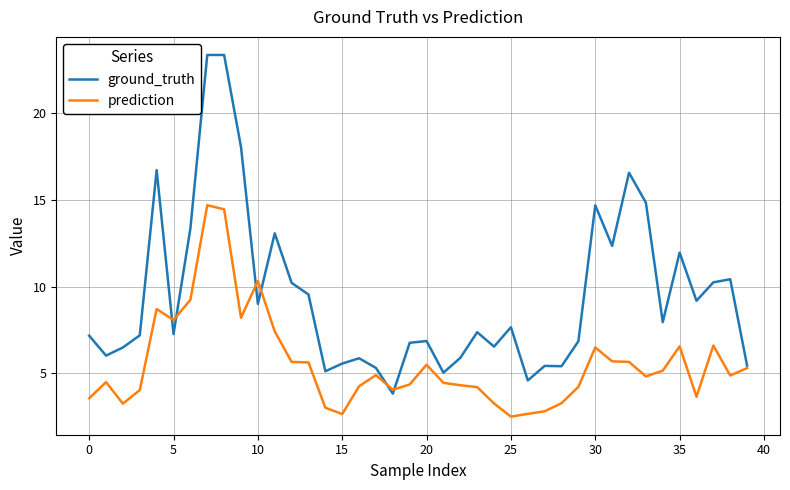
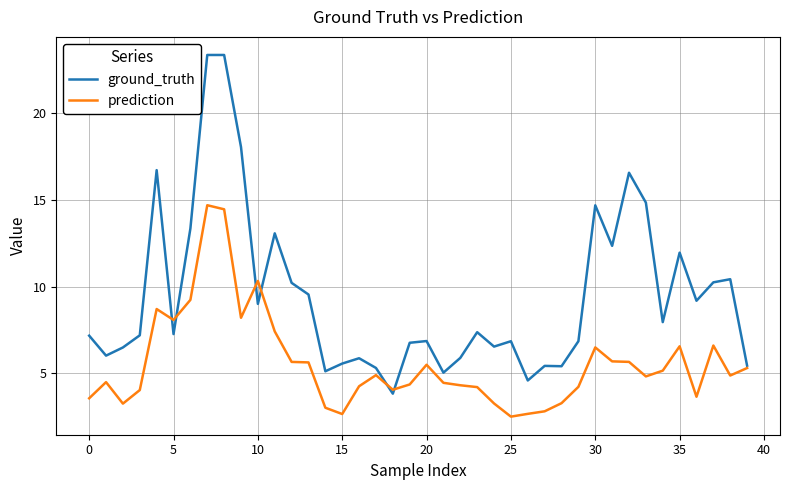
  {
    "ground_truth": {
      "0": 7.2,
      "5": 7.3,
      "10": 9.0,
      "15": 5.6,
      "20": 6.9,
-     "25": 7.7,
+     "25": 6.9,
      "30": 14.7,
      "35": 11.9
    },
    "prediction": {
      "0": 3.6,
      "5": 8.1,
      "10": 10.3,
      "15": 2.7,
      "20": 5.5,
      "25": 2.5,
      "30": 6.5,
      "35": 6.6
    }
  }
